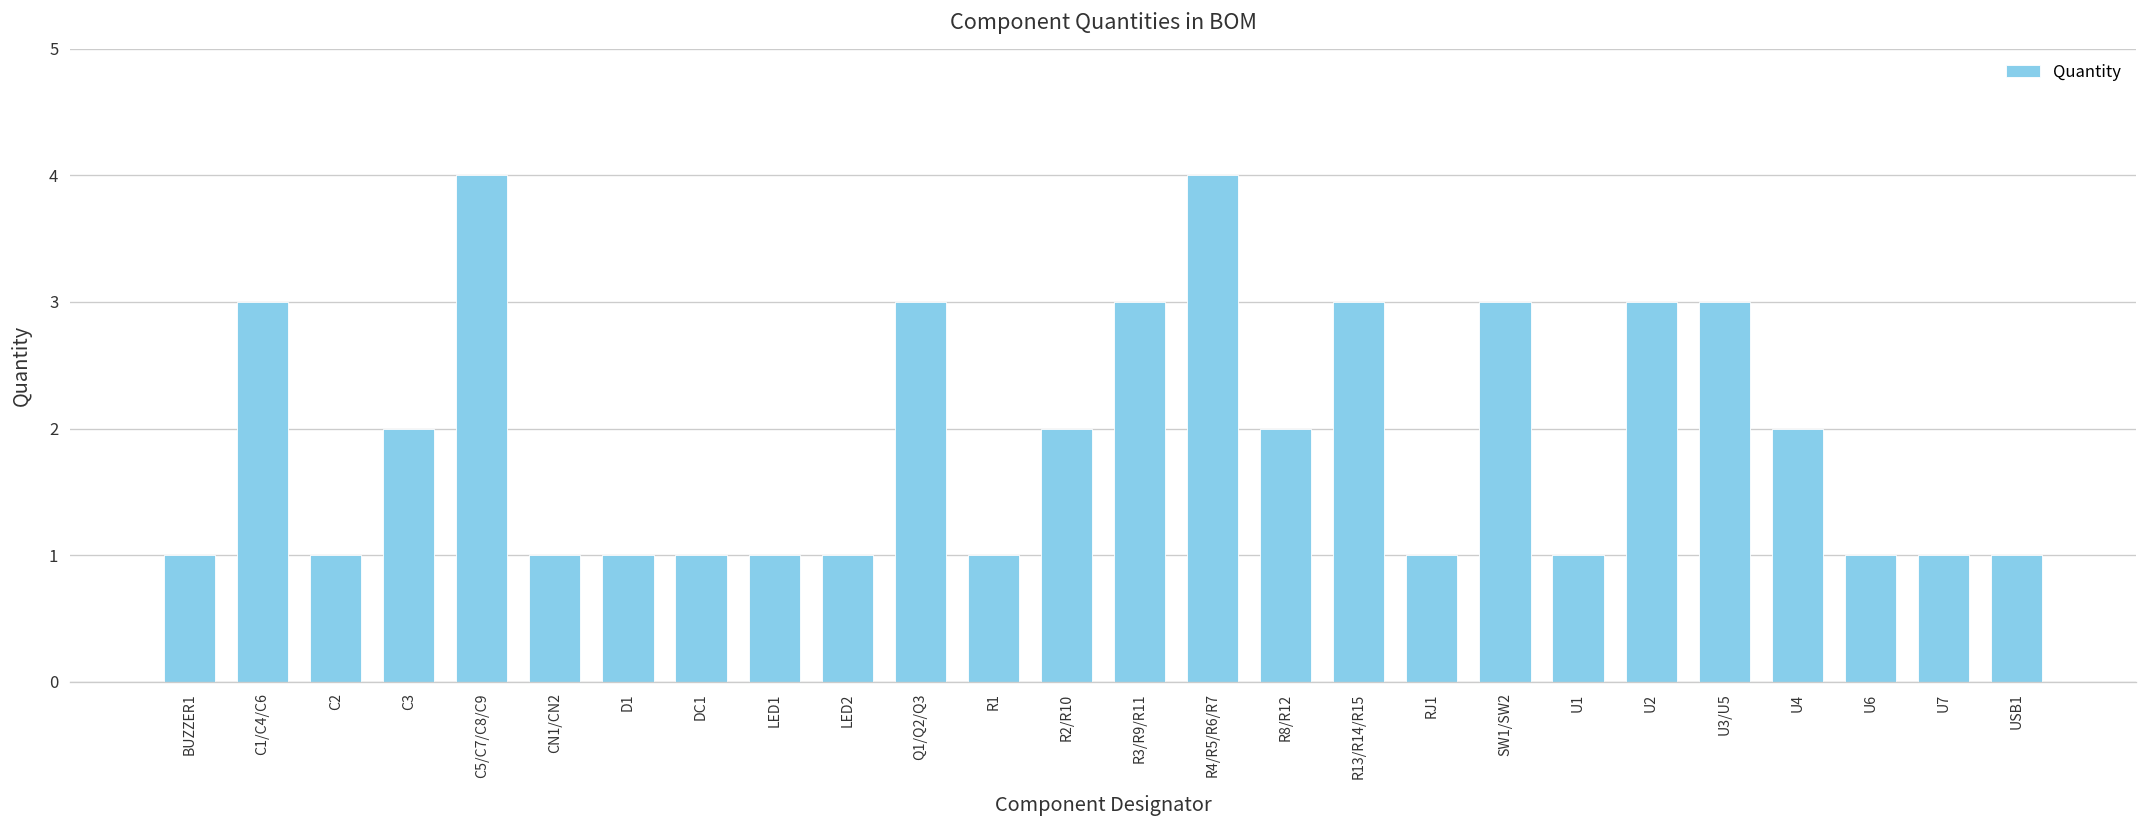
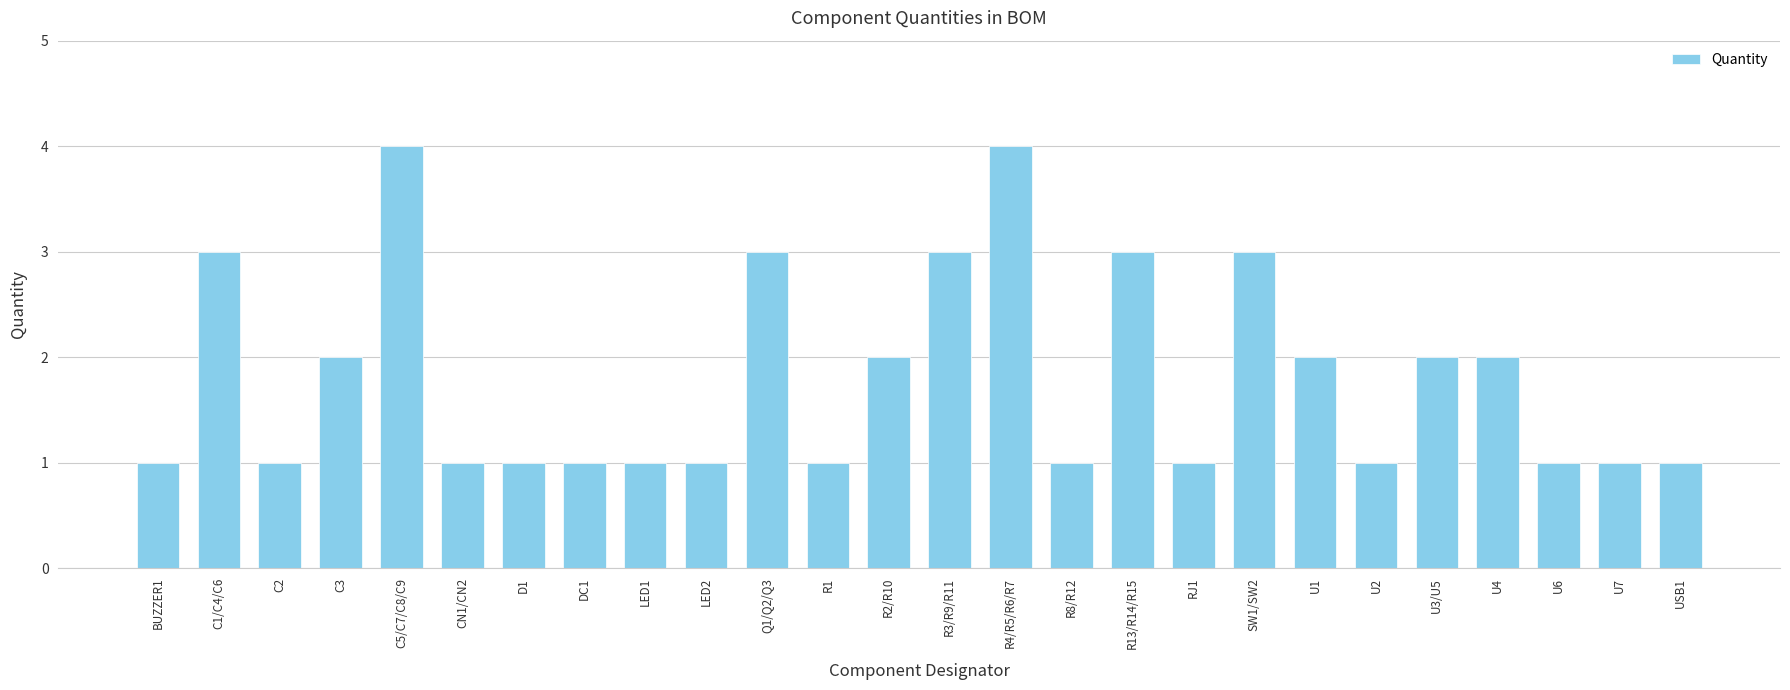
  {
    "BUZZER1": 1,
    "C1/C4/C6": 3,
    "C2": 1,
    "C3": 2,
    "C5/C7/C8/C9": 4,
    "CN1/CN2": 1,
    "D1": 1,
    "DC1": 1,
    "LED1": 1,
    "LED2": 1,
    "Q1/Q2/Q3": 3,
    "R1": 1,
    "R2/R10": 2,
    "R3/R9/R11": 3,
    "R4/R5/R6/R7": 4,
-   "R8/R12": 2,
+   "R8/R12": 1,
    "R13/R14/R15": 3,
    "RJ1": 1,
    "SW1/SW2": 3,
-   "U1": 1,
-   "U2": 3,
-   "U3/U5": 3,
+   "U1": 2,
+   "U2": 1,
+   "U3/U5": 2,
    "U4": 2,
    "U6": 1,
    "U7": 1,
    "USB1": 1
  }
